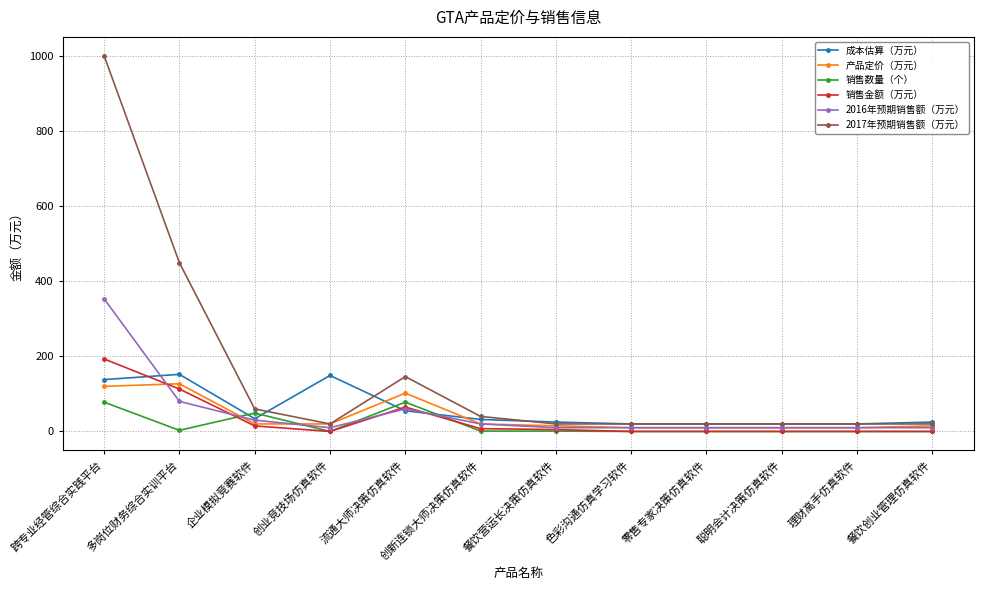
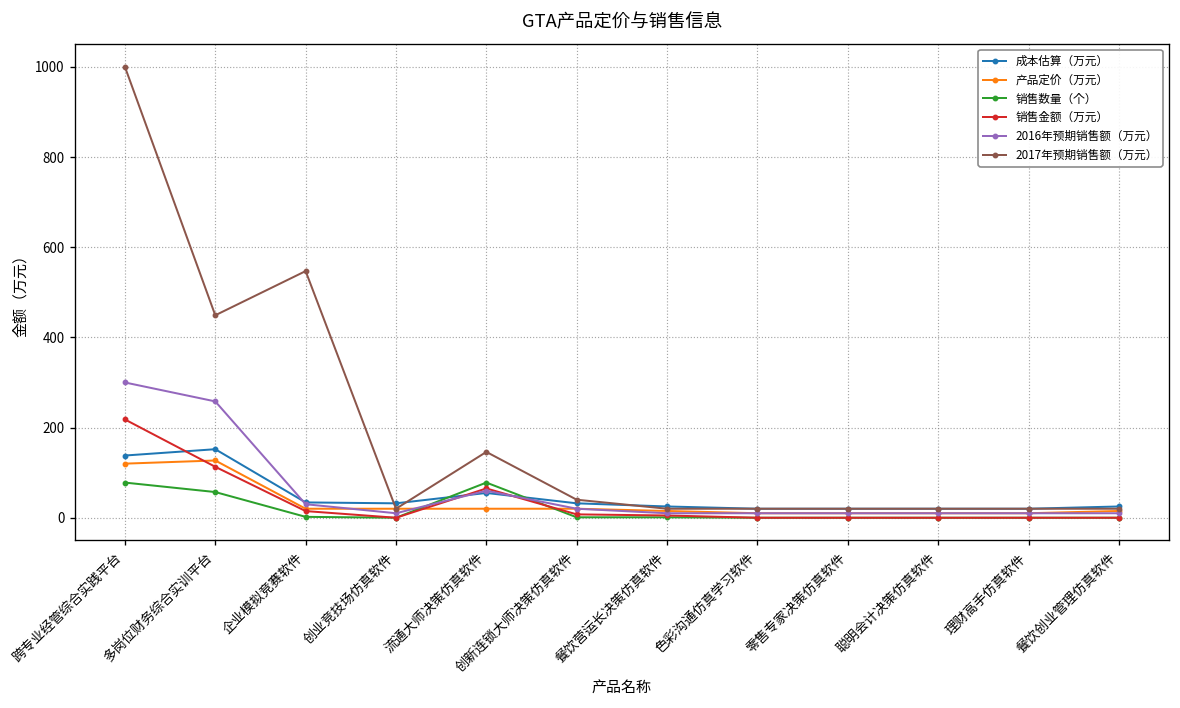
  {
    "成本估算（万元）": {
      "跨专业经管综合实践平台": 140,
      "多岗位财务综合实训平台": 150,
-     "创业竞技场仿真软件": 150,
+     "创业竞技场仿真软件": 30,
      "创新连锁大师决策仿真软件": 30
    },
    "产品定价（万元）": {
      "跨专业经管综合实践平台": 120,
      "多岗位财务综合实训平台": 130,
-     "流通大师决策仿真软件": 100
+     "流通大师决策仿真软件": 20
    },
    "销售数量（个）": {
      "跨专业经管综合实践平台": 80,
-     "多岗位财务综合实训平台": 0,
-     "企业模拟竞赛软件": 50,
+     "多岗位财务综合实训平台": 60,
+     "企业模拟竞赛软件": 0,
      "流通大师决策仿真软件": 80
    },
    "销售金额（万元）": {
-     "跨专业经管综合实践平台": 190,
+     "跨专业经管综合实践平台": 220,
      "多岗位财务综合实训平台": 110
    },
    "2016年预期销售额（万元）": {
-     "跨专业经管综合实践平台": 350,
-     "多岗位财务综合实训平台": 80,
+     "跨专业经管综合实践平台": 300,
+     "多岗位财务综合实训平台": 260,
      "创业竞技场仿真软件": 10
    },
    "2017年预期销售额（万元）": {
      "跨专业经管综合实践平台": 1000,
      "多岗位财务综合实训平台": 450,
-     "企业模拟竞赛软件": 60,
+     "企业模拟竞赛软件": 550,
      "流通大师决策仿真软件": 150,
      "创新连锁大师决策仿真软件": 40
    }
  }
